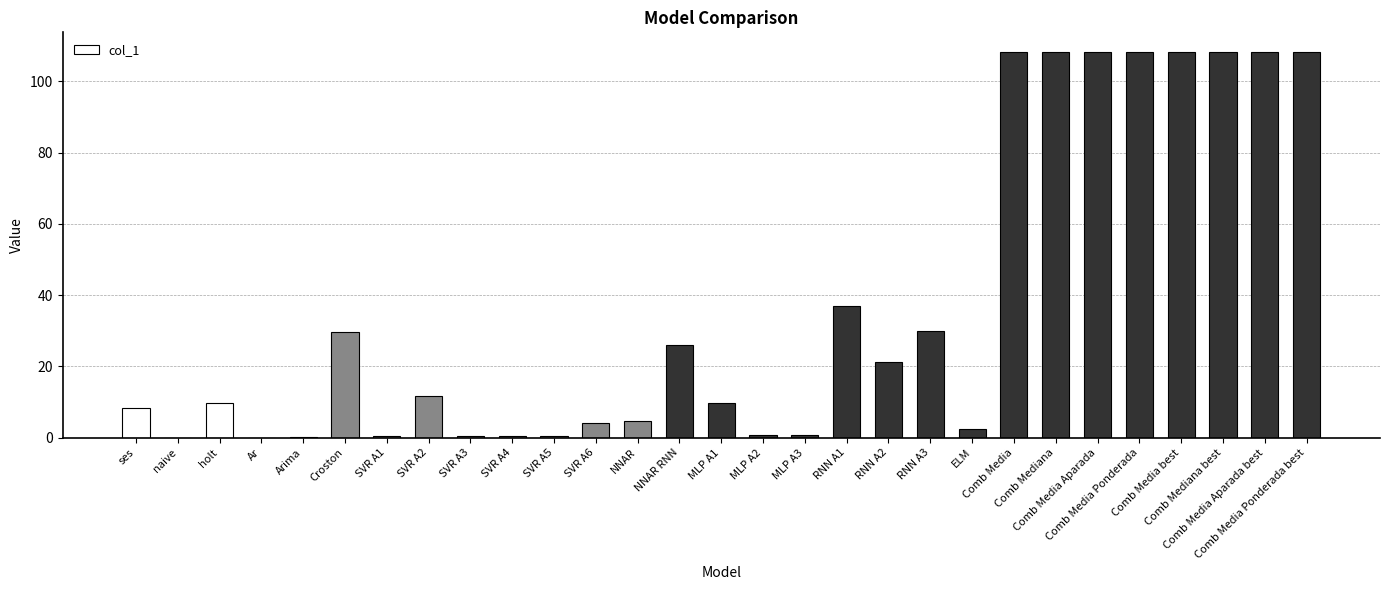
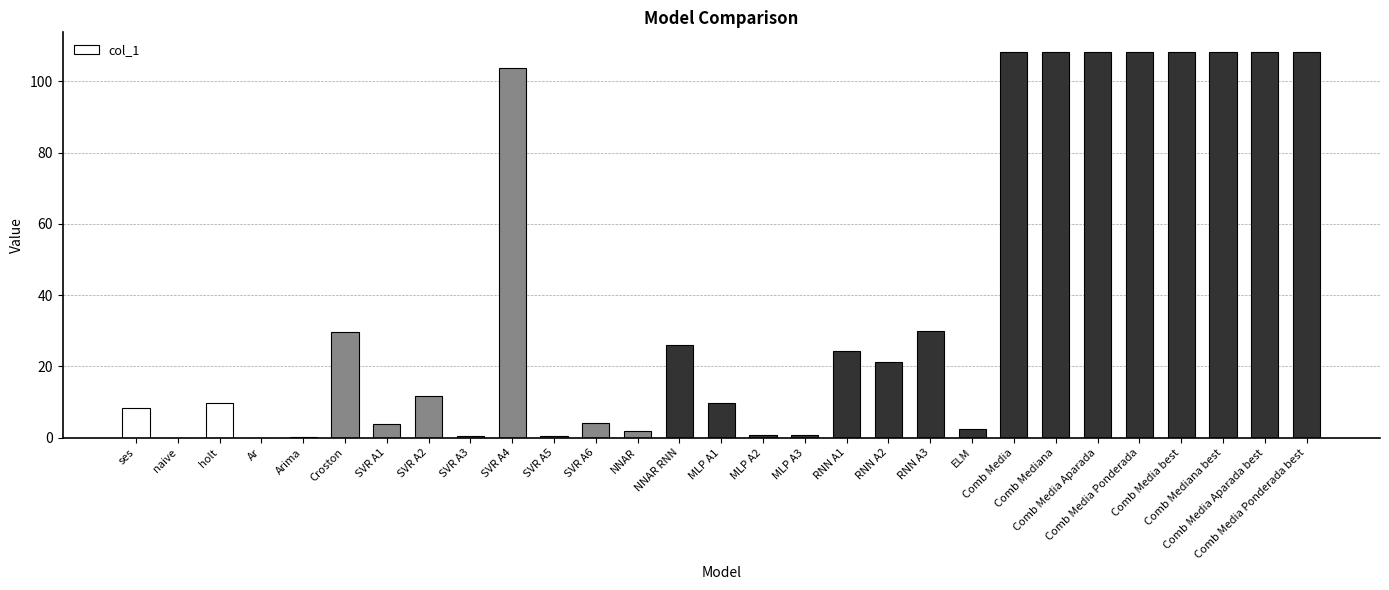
  {
    "ses": 8,
    "holt": 10,
    "Croston": 30,
-   "SVR A1": 1,
+   "SVR A1": 4,
    "SVR A2": 12,
-   "SVR A4": 1,
+   "SVR A4": 104,
    "SVR A6": 4,
-   "NNAR": 5,
+   "NNAR": 2,
    "NNAR RNN": 26,
    "MLP A1": 10,
    "MLP A2": 1,
    "MLP A3": 1,
-   "RNN A1": 37,
+   "RNN A1": 24,
    "RNN A2": 21,
    "RNN A3": 30,
    "ELM": 2,
    "Comb Media": 108,
    "Comb Mediana": 108,
    "Comb Media Aparada": 108,
    "Comb Media Ponderada": 108,
    "Comb Media best": 108,
    "Comb Mediana best": 108,
    "Comb Media Aparada best": 108,
    "Comb Media Ponderada best": 108
  }
